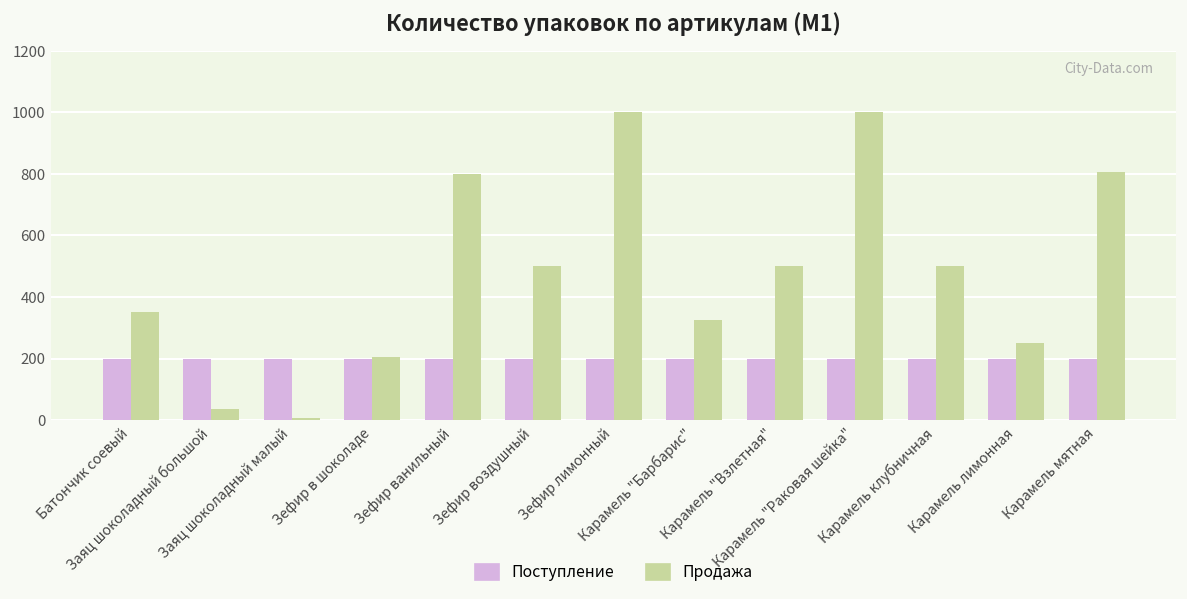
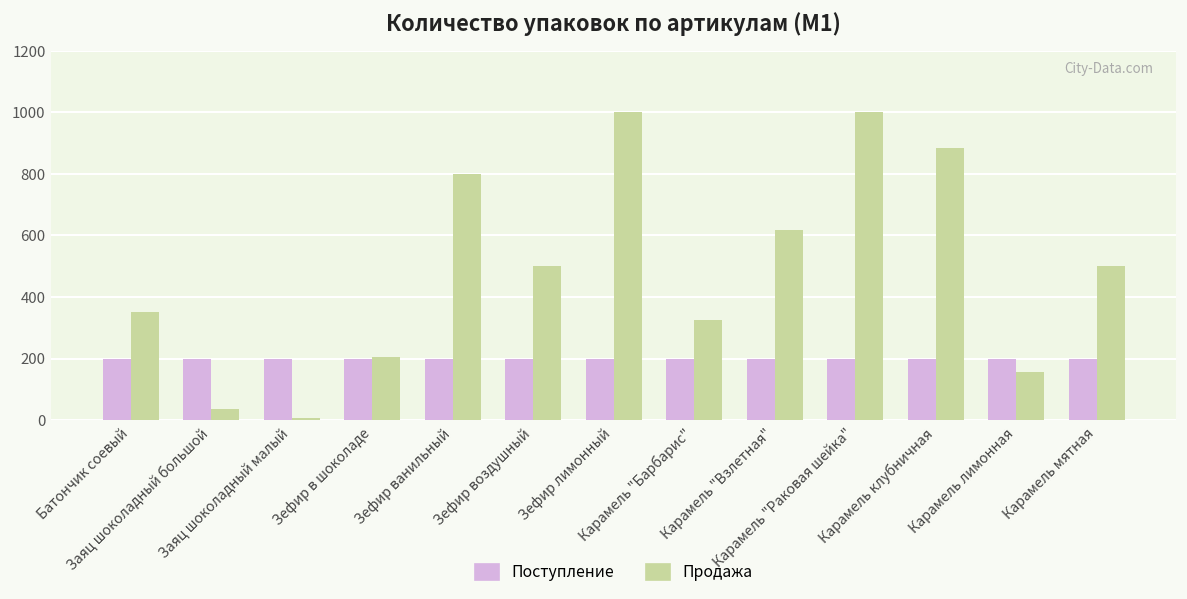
  {
    "Поступление": {
      "Батончик соевый": 200,
      "Заяц шоколадный большой": 200,
      "Заяц шоколадный малый": 200,
      "Зефир в шоколаде": 200,
      "Зефир ванильный": 200,
      "Зефир воздушный": 200,
      "Зефир лимонный": 200,
      "Карамель \"Барбарис\"": 200,
      "Карамель \"Взлетная\"": 200,
      "Карамель \"Раковая шейка\"": 200,
      "Карамель клубничная": 200,
      "Карамель лимонная": 200,
      "Карамель мятная": 200
    },
    "Продажа": {
      "Батончик соевый": 350,
      "Заяц шоколадный большой": 40,
      "Зефир в шоколаде": 210,
      "Зефир ванильный": 800,
      "Зефир воздушный": 500,
      "Зефир лимонный": 1000,
      "Карамель \"Барбарис\"": 330,
-     "Карамель \"Взлетная\"": 500,
+     "Карамель \"Взлетная\"": 620,
      "Карамель \"Раковая шейка\"": 1000,
-     "Карамель клубничная": 500,
-     "Карамель лимонная": 250,
-     "Карамель мятная": 810
+     "Карамель клубничная": 880,
+     "Карамель лимонная": 160,
+     "Карамель мятная": 500
    }
  }
